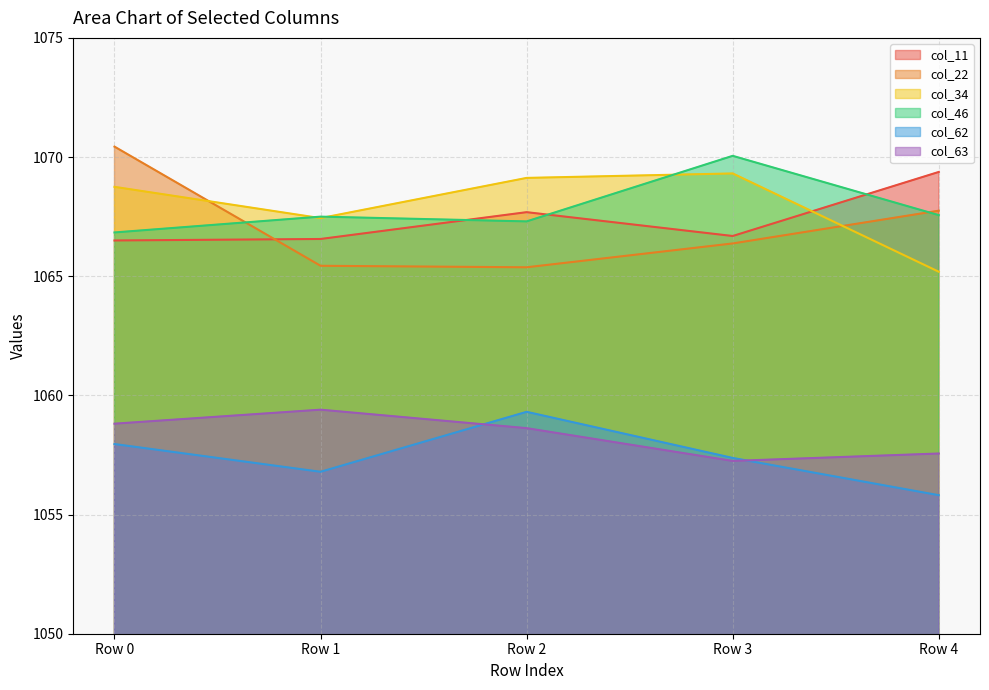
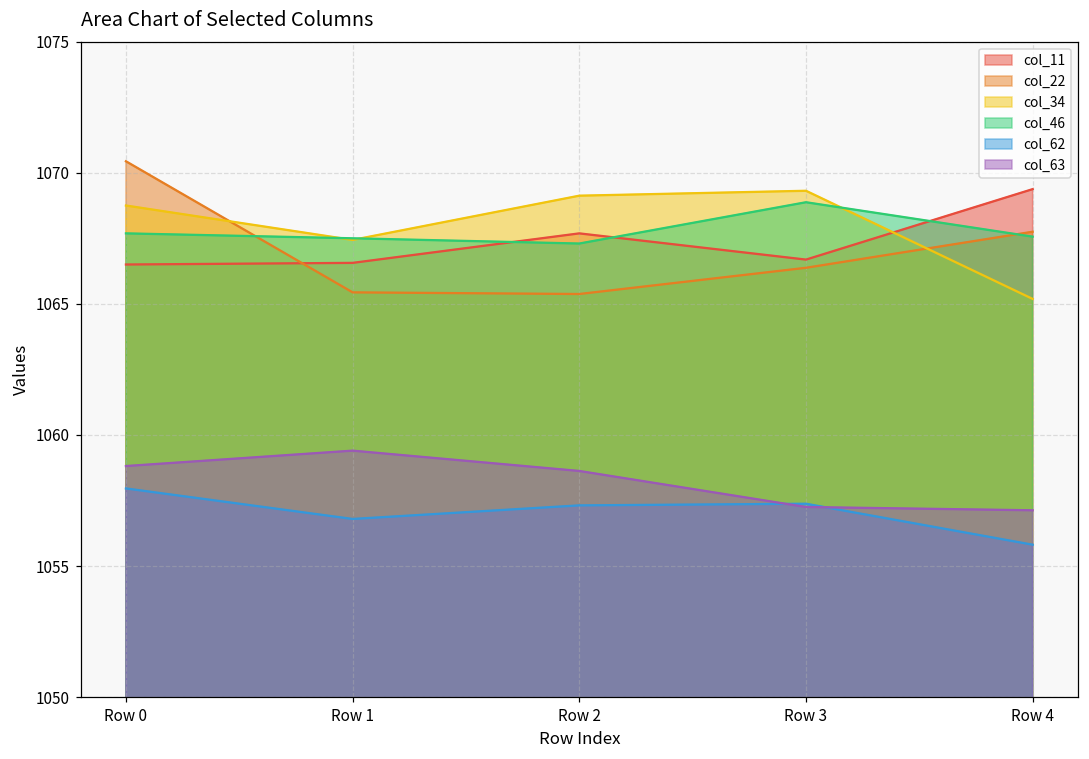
  {
    "col_46": {
-     "Row 0": 1066.8,
+     "Row 0": 1067.7,
      "Row 2": 1067.3,
-     "Row 3": 1070.1,
+     "Row 3": 1068.9,
      "Row 4": 1067.6
    },
    "col_62": {
      "Row 0": 1058.0,
      "Row 1": 1056.8,
-     "Row 2": 1059.3,
+     "Row 2": 1057.3,
      "Row 3": 1057.4,
      "Row 4": 1055.8
    },
    "col_63": {
      "Row 0": 1058.8,
      "Row 1": 1059.4,
      "Row 2": 1058.6,
      "Row 3": 1057.3,
-     "Row 4": 1057.6
+     "Row 4": 1057.1
    }
  }
